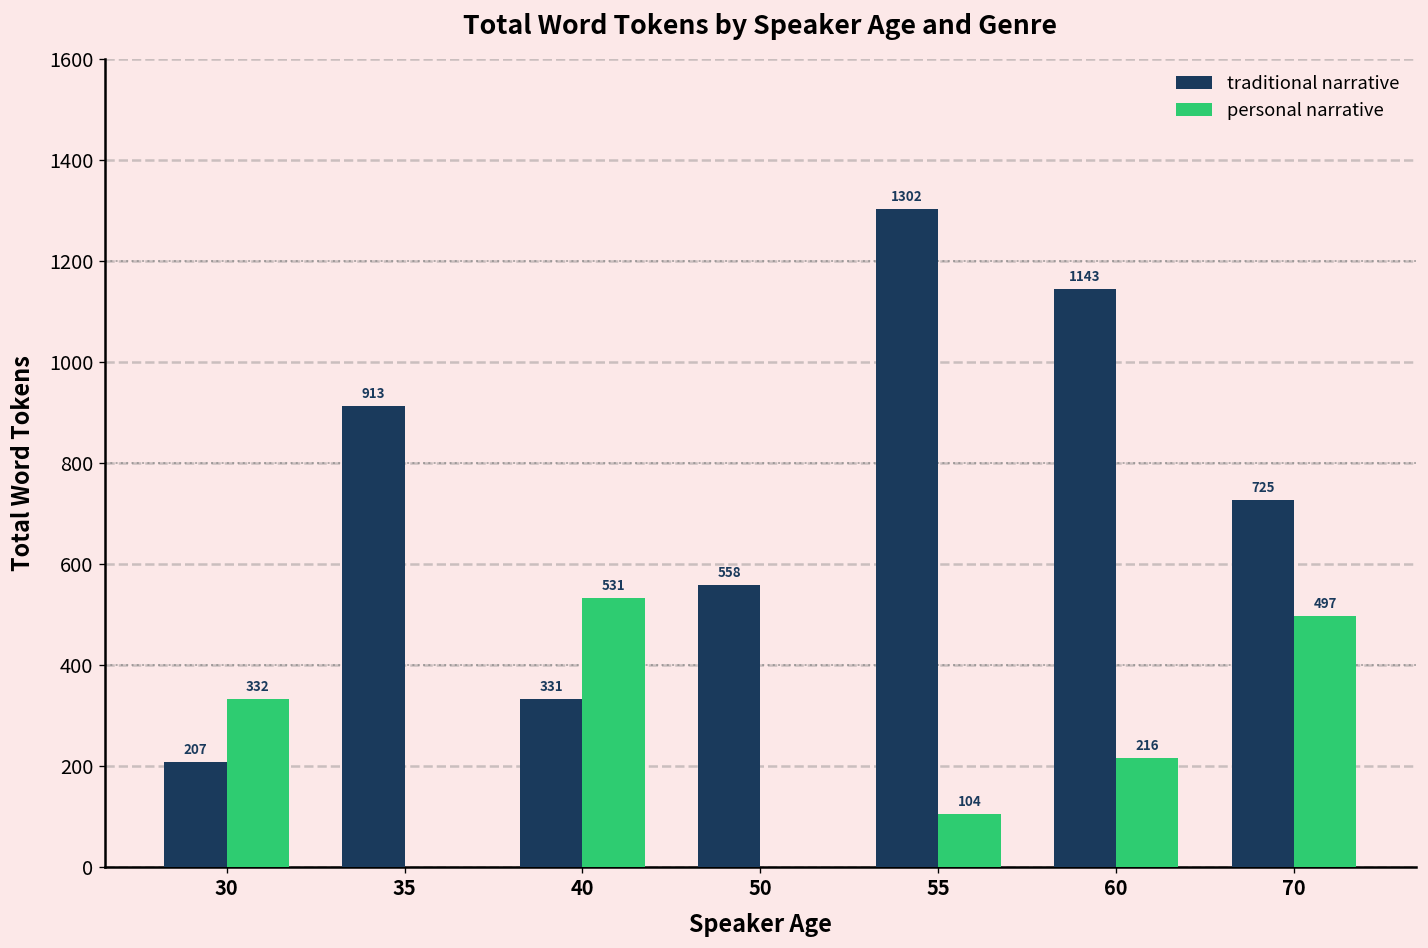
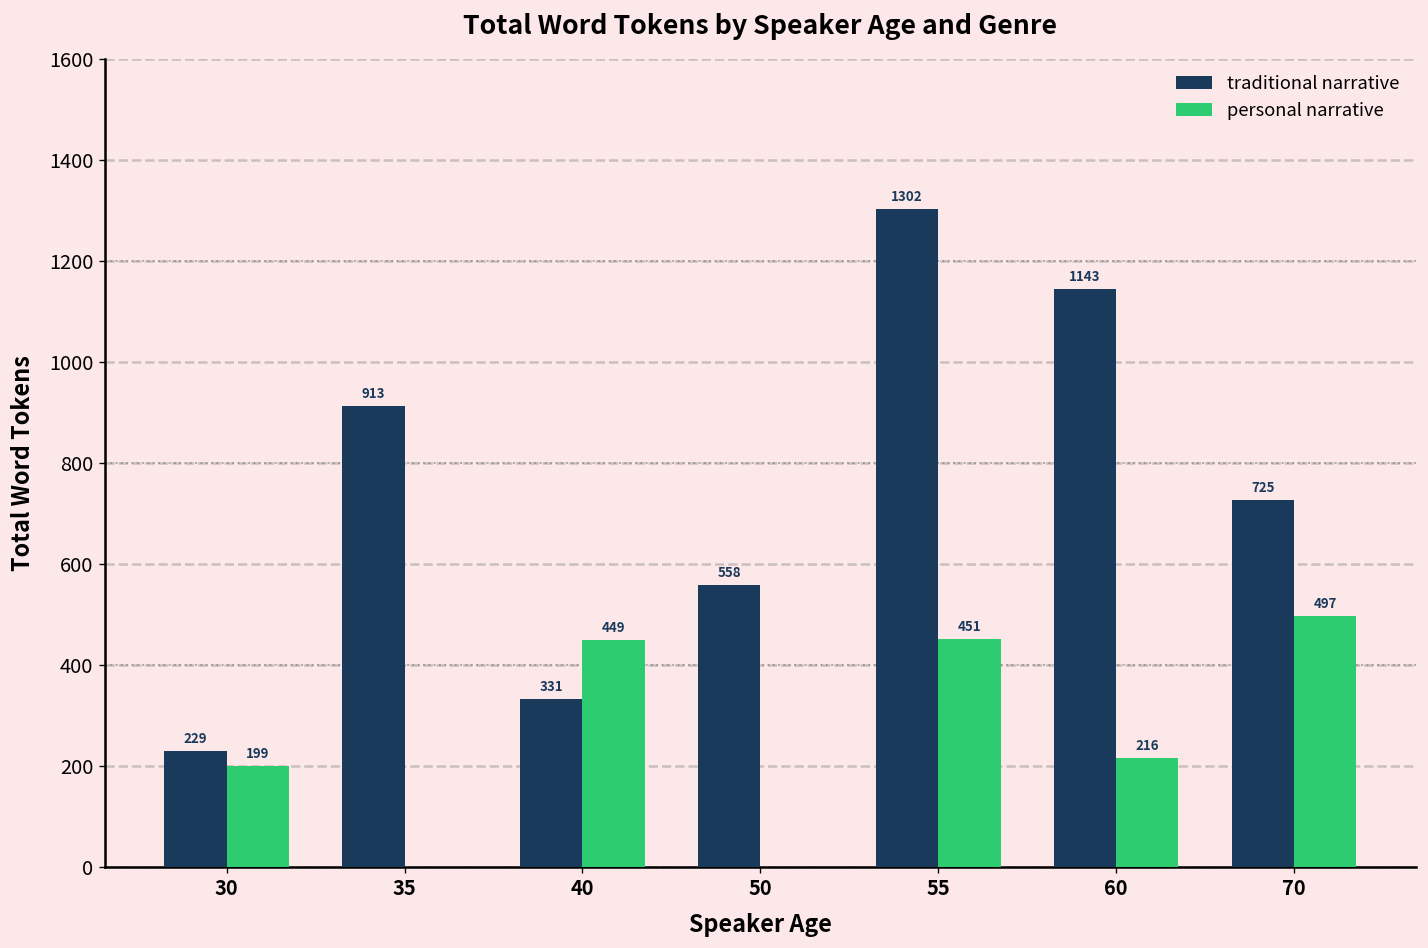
  {
    "traditional narrative": {
-     "30": 207,
+     "30": 229,
      "35": 913,
      "40": 331,
      "50": 558,
      "55": 1302,
      "60": 1143,
      "70": 725
    },
    "personal narrative": {
-     "30": 332,
-     "40": 531,
-     "55": 104,
+     "30": 199,
+     "40": 449,
+     "55": 451,
      "60": 216,
      "70": 497
    }
  }
